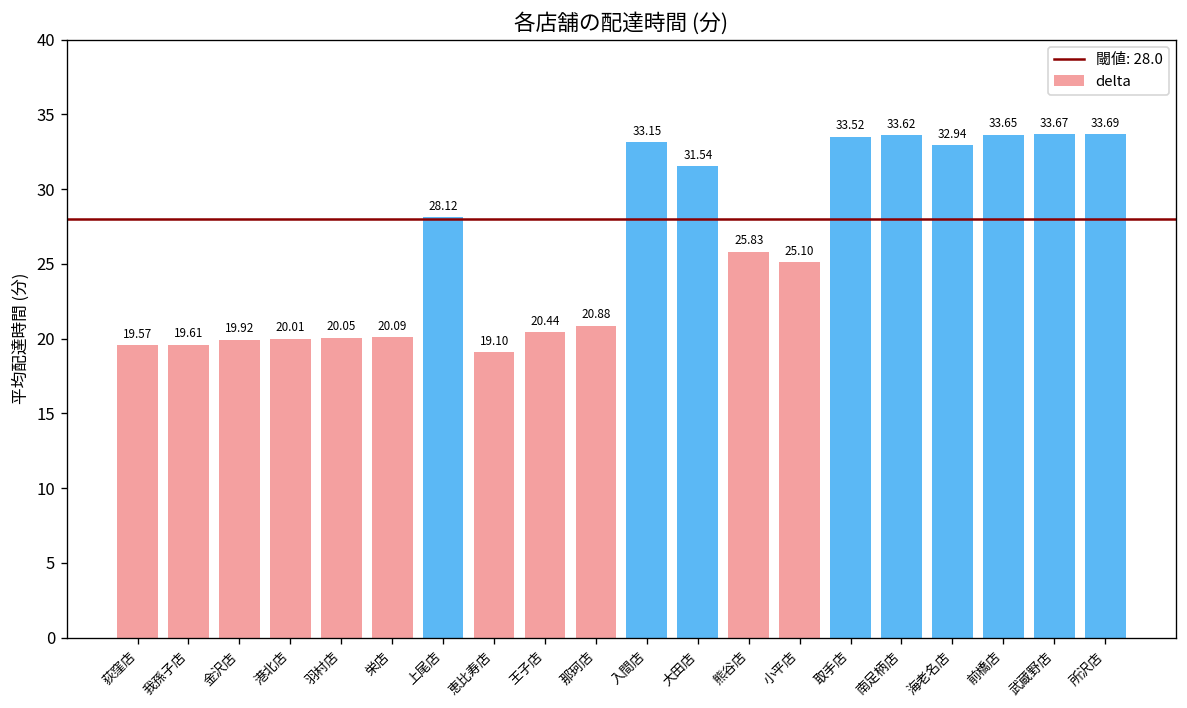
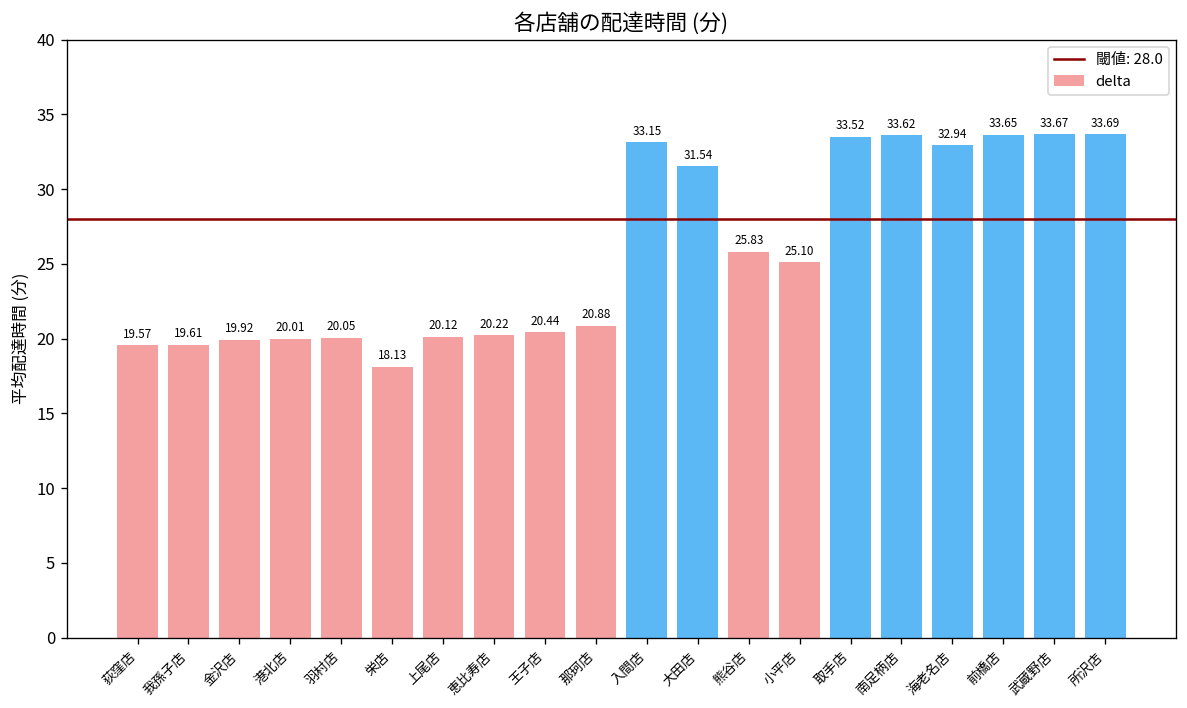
  {
    "荻窪店": 19.57,
    "我孫子店": 19.61,
    "金沢店": 19.92,
    "港北店": 20.01,
    "羽村店": 20.05,
-   "栄店": 20.09,
-   "上尾店": 28.12,
-   "恵比寿店": 19.10,
+   "栄店": 18.13,
+   "上尾店": 20.12,
+   "恵比寿店": 20.22,
    "王子店": 20.44,
    "那珂店": 20.88,
    "入間店": 33.15,
    "大田店": 31.54,
    "熊谷店": 25.83,
    "小平店": 25.10,
    "取手店": 33.52,
    "南足柄店": 33.62,
    "海老名店": 32.94,
    "前橋店": 33.65,
    "武蔵野店": 33.67,
    "所沢店": 33.69
  }
